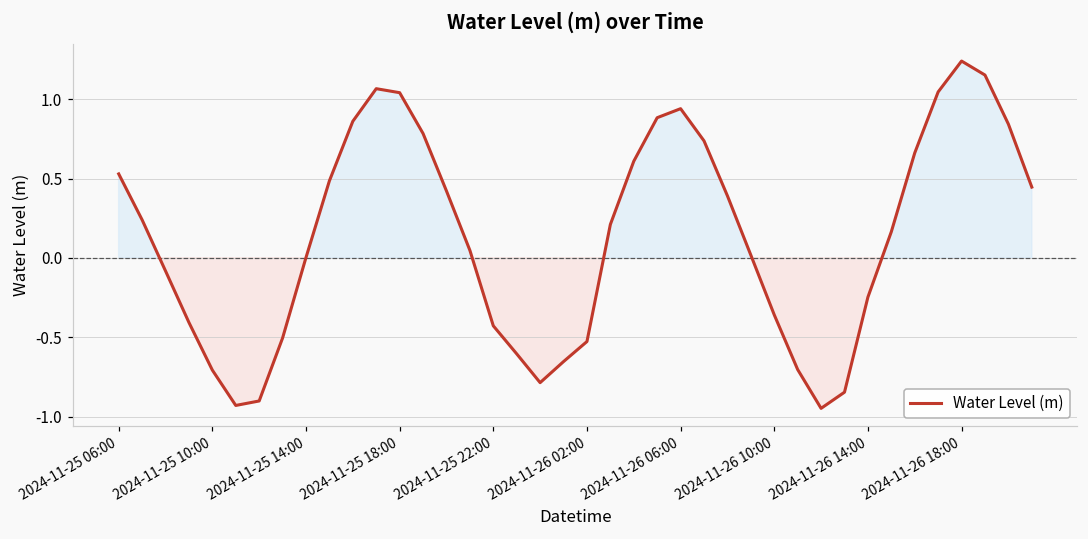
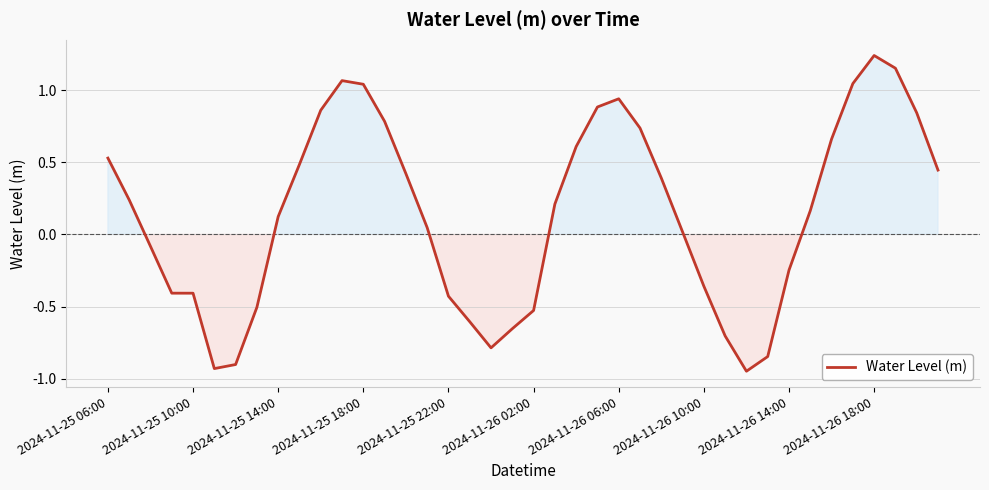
  {
    "2024-11-25 06:00": 0.53,
-   "2024-11-25 10:00": -0.71,
-   "2024-11-25 14:00": 0.00,
+   "2024-11-25 10:00": -0.41,
+   "2024-11-25 14:00": 0.12,
    "2024-11-25 18:00": 1.04,
    "2024-11-25 22:00": -0.43,
    "2024-11-26 02:00": -0.53,
    "2024-11-26 06:00": 0.94,
    "2024-11-26 10:00": -0.36,
    "2024-11-26 14:00": -0.25,
    "2024-11-26 18:00": 1.24
  }
